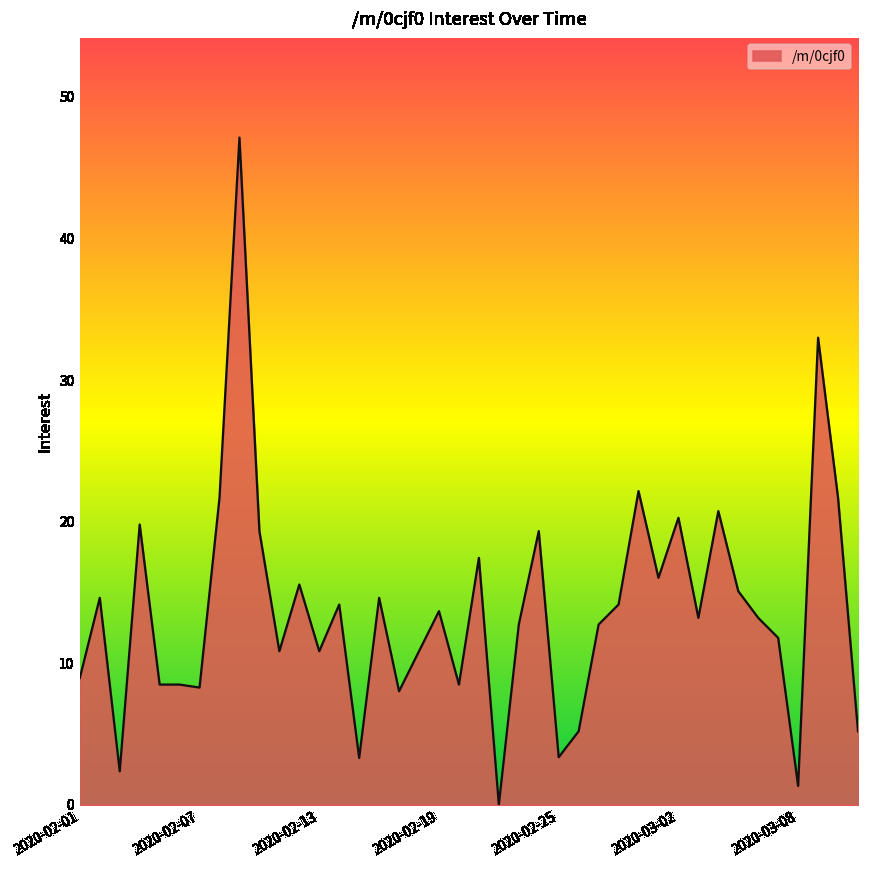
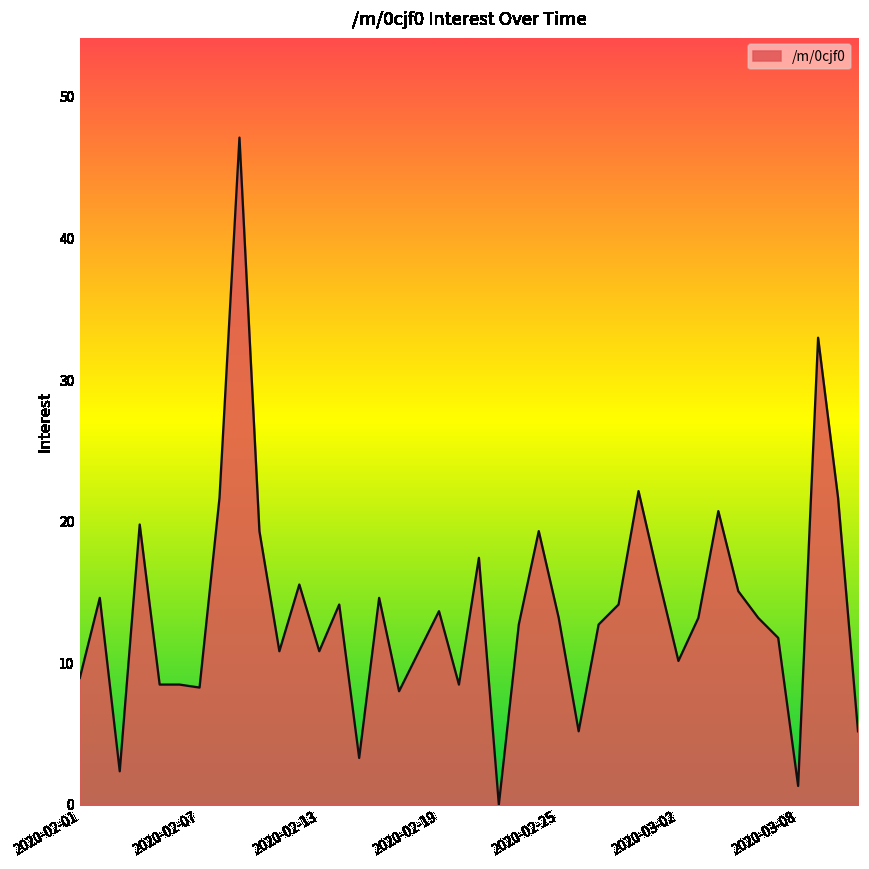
  {
    "2020-02-01": 9.0,
    "2020-02-07": 8.3,
    "2020-02-13": 10.8,
    "2020-02-19": 13.7,
-   "2020-02-25": 3.4,
-   "2020-03-02": 20.3,
+   "2020-02-25": 13.2,
+   "2020-03-02": 10.2,
    "2020-03-08": 1.3
  }
